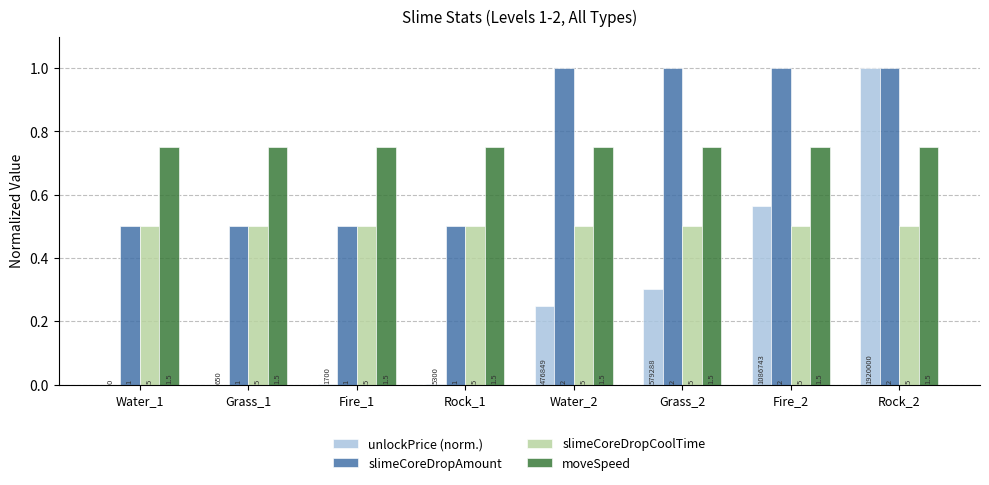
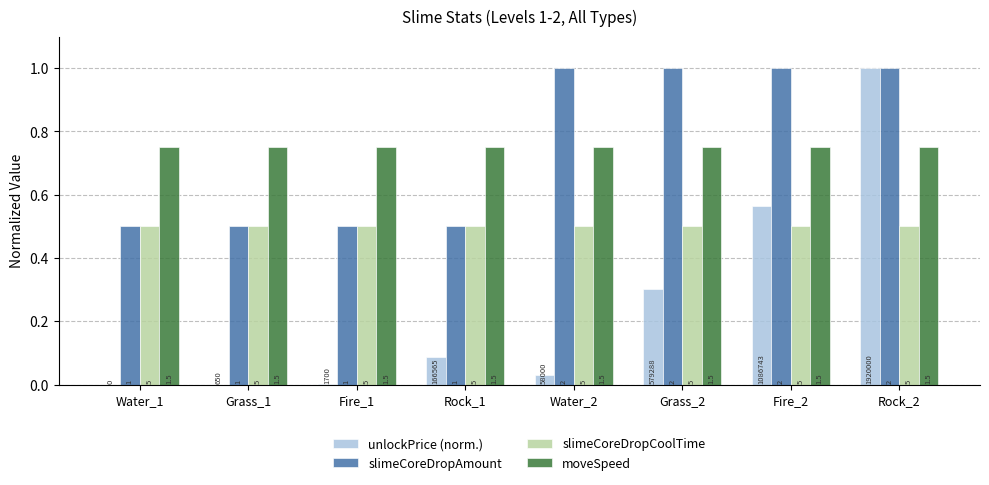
  {
    "unlockPrice (norm.)": {
      "Water_1": 0,
-     "Rock_1": 5300,
-     "Water_2": 476849
+     "Rock_1": 166565,
+     "Water_2": 58000
    },
    "slimeCoreDropAmount": {
      "Water_1": 1,
      "Grass_1": 1,
      "Fire_1": 1,
      "Rock_1": 1
    }
  }
